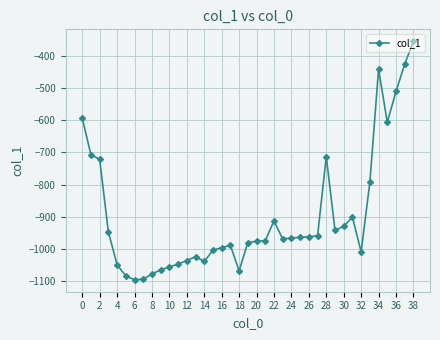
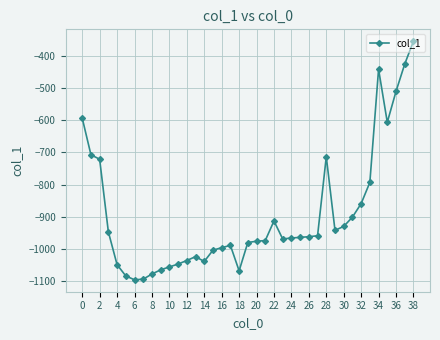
  {
    "0": -590,
    "2": -720,
    "4": -1050,
    "6": -1100,
    "8": -1080,
    "10": -1060,
    "12": -1040,
    "14": -1040,
    "16": -1000,
    "18": -1070,
    "20": -980,
    "22": -910,
    "24": -970,
    "26": -960,
    "28": -710,
    "30": -930,
-   "32": -1010,
+   "32": -860,
    "34": -440,
    "36": -510
  }
